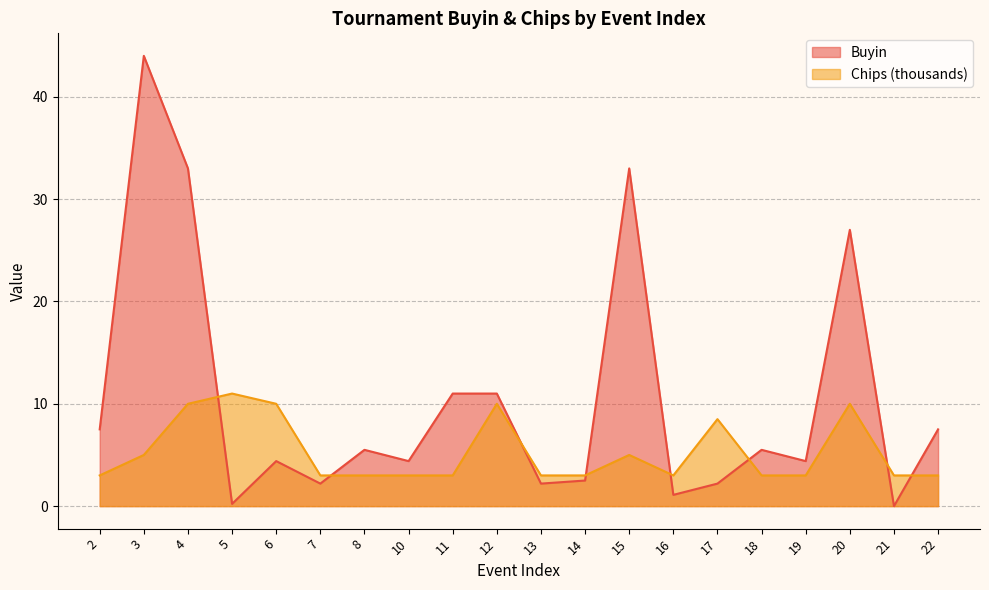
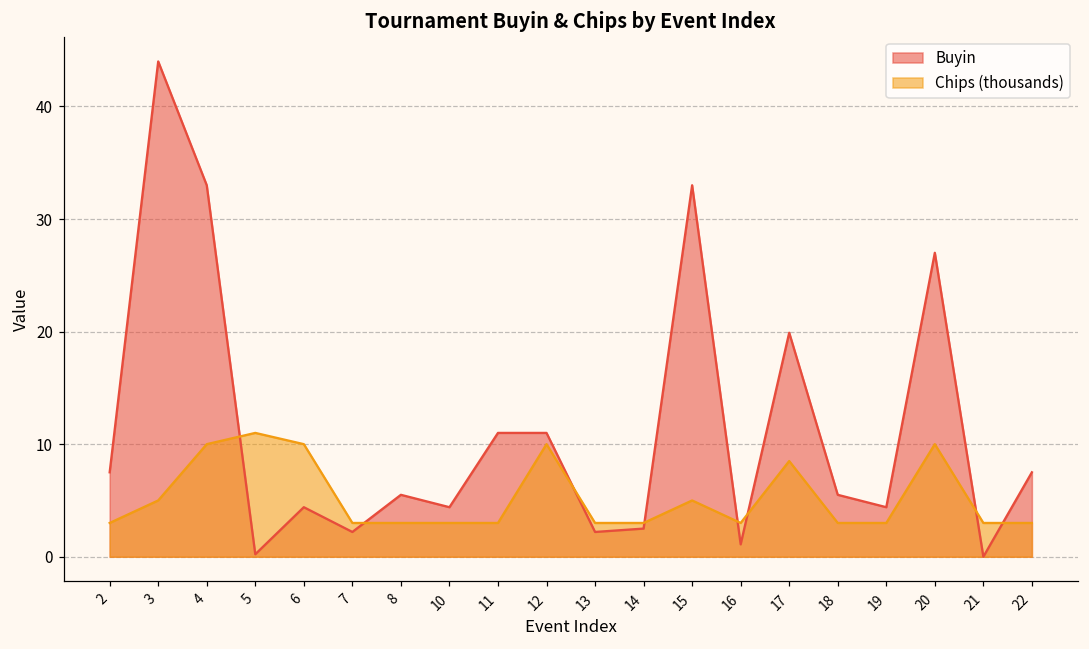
  {
    "Buyin": {
      "2": 7.5,
      "3": 44.0,
      "4": 33.0,
      "5": 0.2,
      "6": 4.4,
      "7": 2.2,
      "8": 5.5,
      "10": 4.4,
      "11": 11.0,
      "12": 11.0,
      "13": 2.2,
      "14": 2.5,
      "15": 33.0,
      "16": 1.1,
-     "17": 2.2,
+     "17": 19.9,
      "18": 5.5,
      "19": 4.4,
      "20": 27.0,
      "21": 0.0,
      "22": 7.5
    },
    "Chips (thousands)": {
      "2": 3.0,
      "3": 5.0,
      "4": 10.0,
      "5": 11.0,
      "6": 10.0,
      "7": 3.0,
      "8": 3.0,
      "10": 3.0,
      "11": 3.0,
      "12": 10.0,
      "13": 3.0,
      "14": 3.0,
      "15": 5.0,
      "16": 3.0,
      "17": 8.5,
      "18": 3.0,
      "19": 3.0,
      "20": 10.0,
      "21": 3.0,
      "22": 3.0
    }
  }
